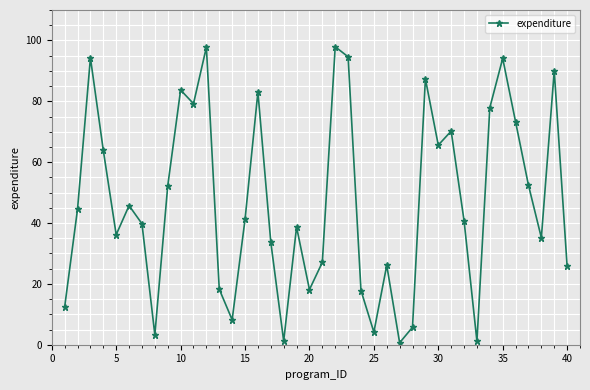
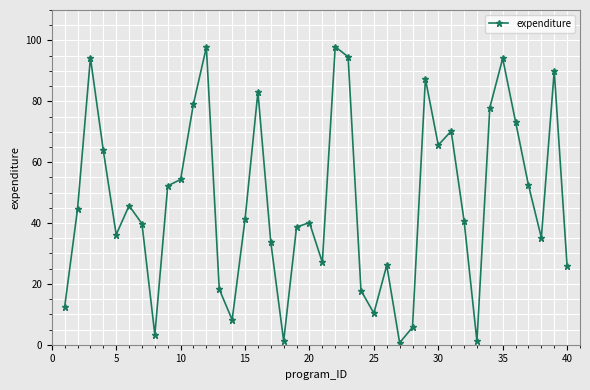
  {
    "5": 36,
-   "10": 84,
+   "10": 54,
    "15": 41,
-   "20": 18,
-   "25": 4,
+   "20": 40,
+   "25": 10,
    "30": 66,
    "35": 94,
    "40": 26
  }
